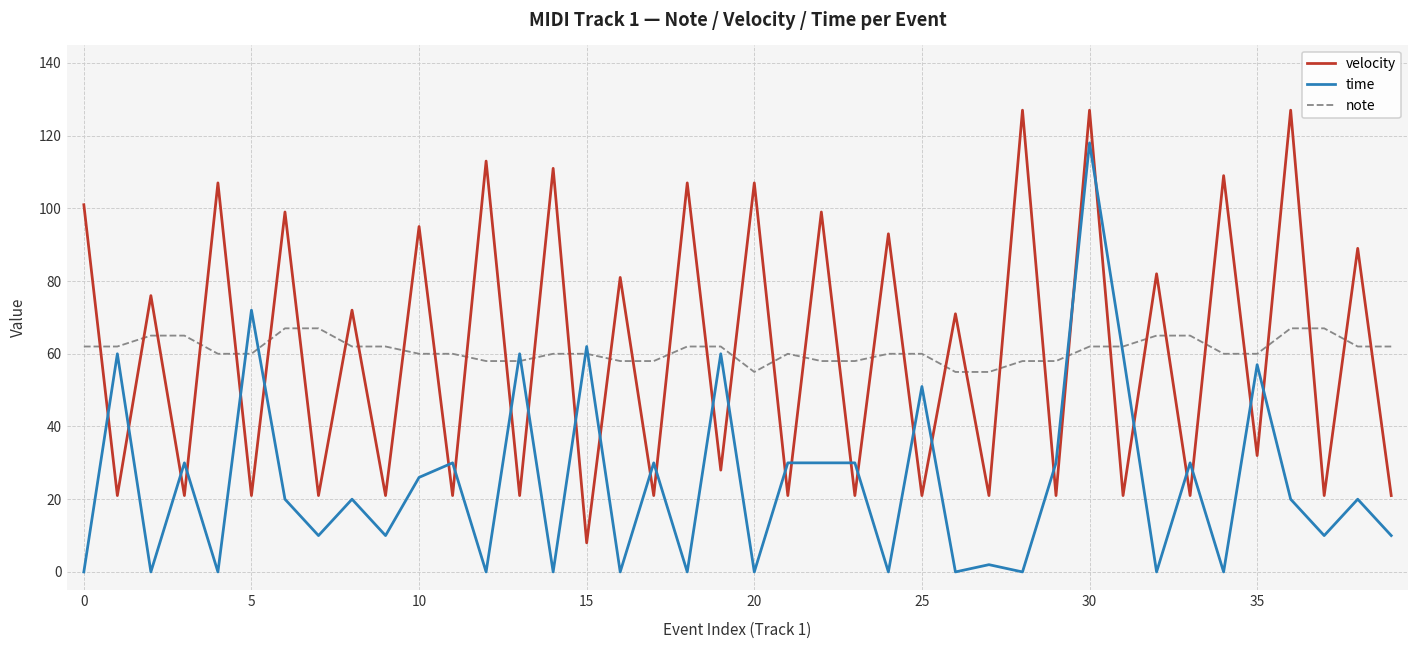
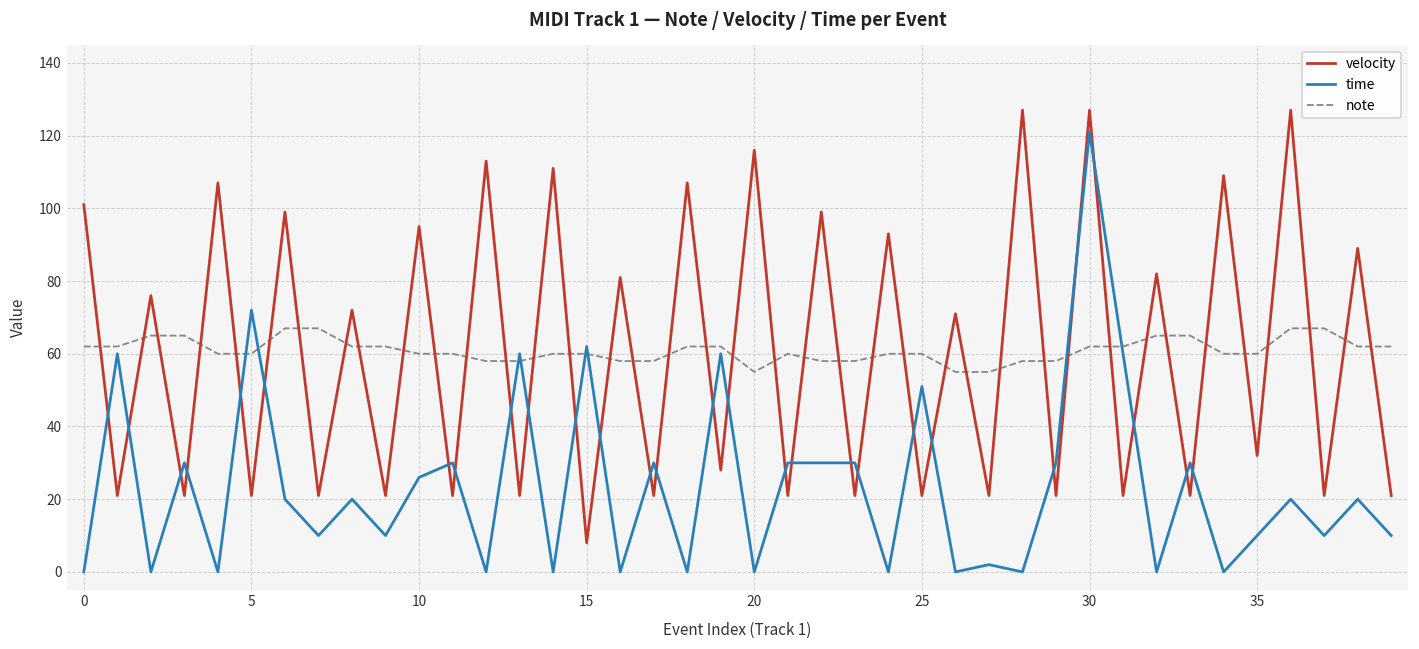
  {
    "velocity": {
      "0": 101,
      "5": 21,
      "10": 95,
      "15": 8,
-     "20": 107,
+     "20": 116,
      "25": 21,
      "30": 127,
      "35": 32
    },
    "time": {
      "0": 0,
      "5": 72,
      "10": 26,
      "15": 62,
      "20": 0,
      "25": 51,
-     "30": 118,
-     "35": 57
+     "30": 121,
+     "35": 10
    },
    "note": {
      "0": 62,
      "5": 60,
      "10": 60,
      "15": 60,
      "20": 55,
      "25": 60,
      "30": 62,
      "35": 60
    }
  }
